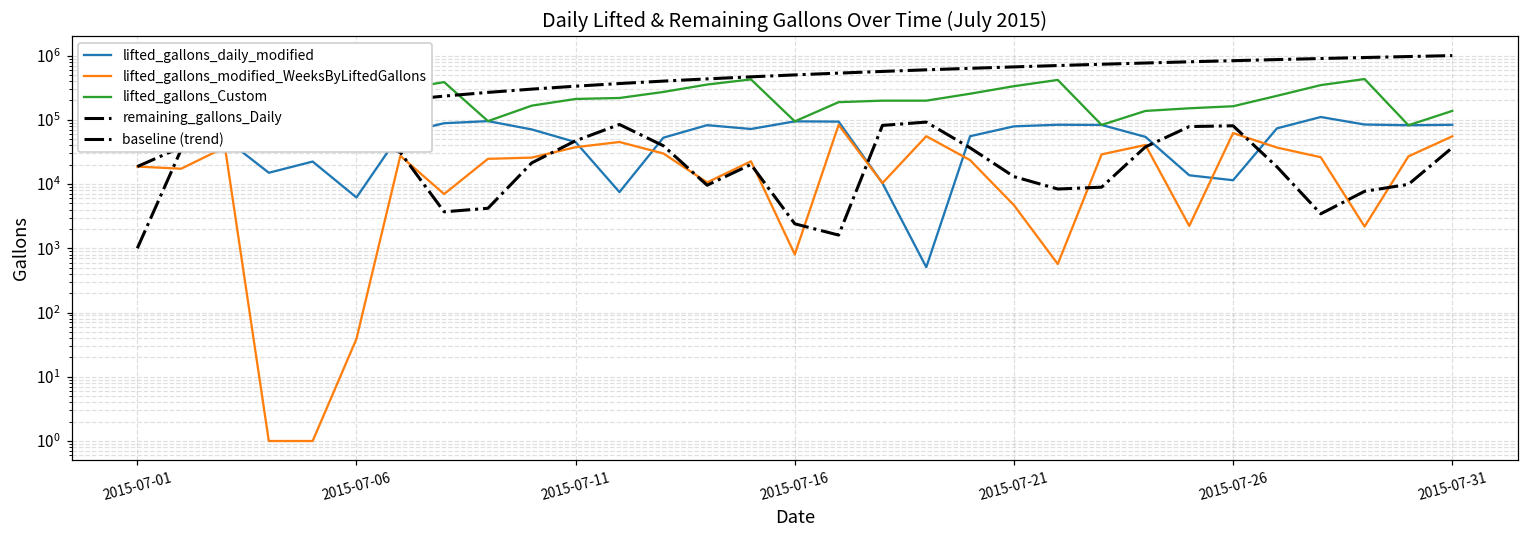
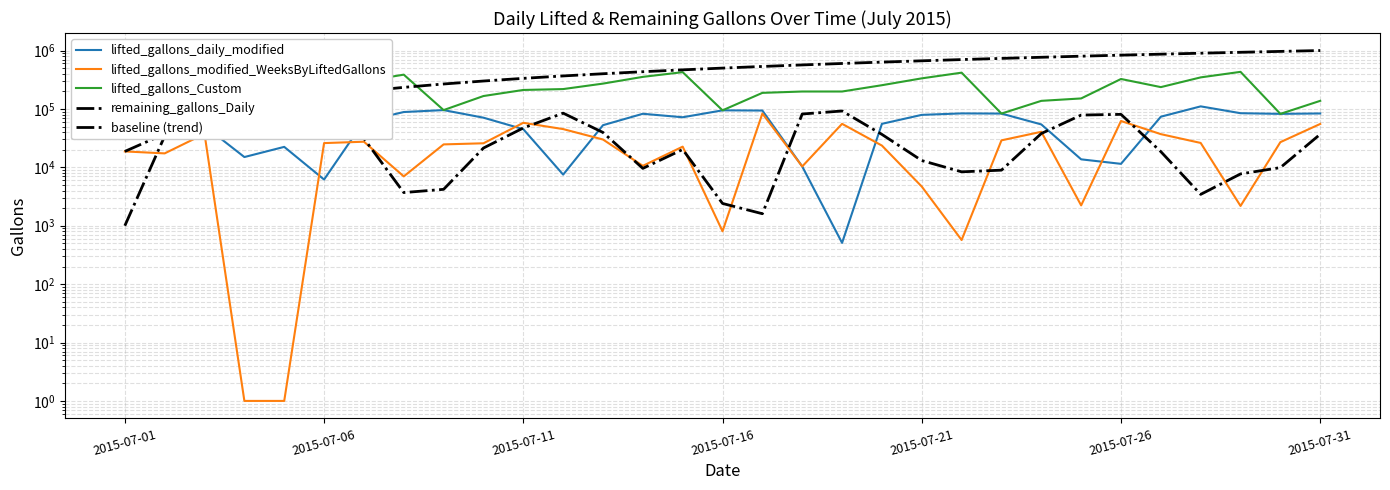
  {
    "lifted_gallons_daily_modified": {
      "2015-07-06": 6000,
      "2015-07-21": 80000,
      "2015-07-26": 11000,
      "2015-07-31": 80000
    },
    "lifted_gallons_modified_WeeksByLiftedGallons": {
-     "2015-07-06": 40,
-     "2015-07-11": 40000,
+     "2015-07-06": 30000,
+     "2015-07-11": 60000,
      "2015-07-16": 800,
      "2015-07-21": 5000,
      "2015-07-26": 60000,
      "2015-07-31": 60000
    },
    "lifted_gallons_Custom": {
      "2015-07-11": 210000,
      "2015-07-21": 300000,
-     "2015-07-26": 160000,
+     "2015-07-26": 300000,
      "2015-07-31": 140000
    }
  }
